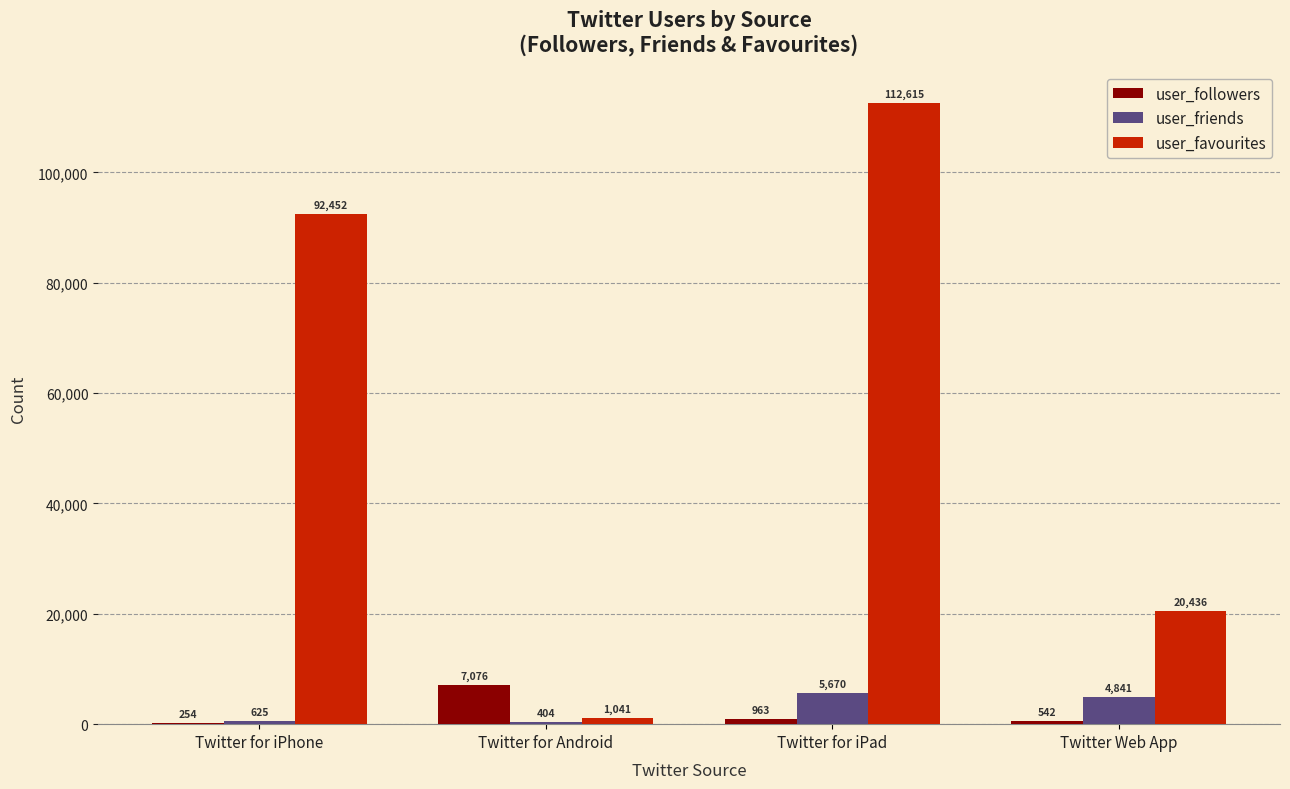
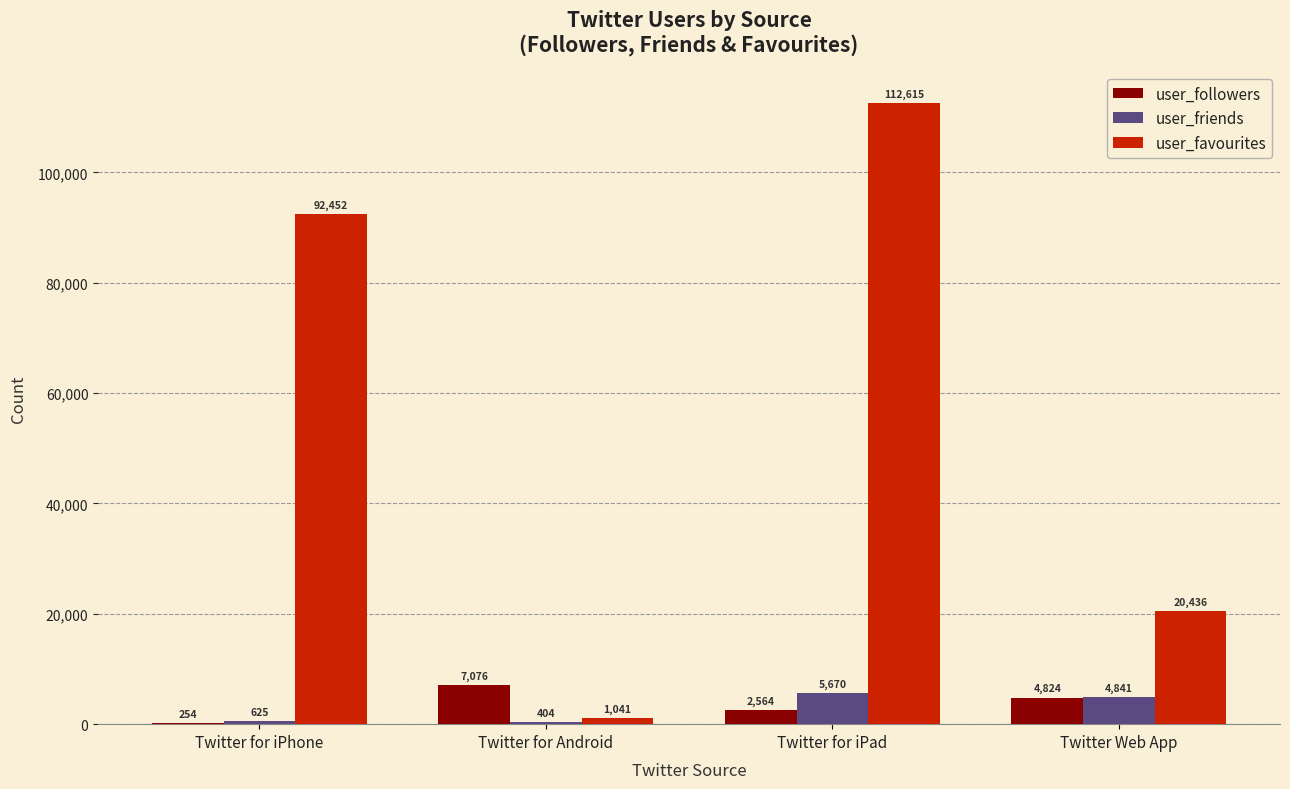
  {
    "user_followers": {
      "Twitter for iPhone": "254",
      "Twitter for Android": "7,076",
-     "Twitter for iPad": "963",
-     "Twitter Web App": "542"
+     "Twitter for iPad": "2,564",
+     "Twitter Web App": "4,824"
    },
    "user_friends": {
      "Twitter for iPhone": "625",
      "Twitter for Android": "404",
      "Twitter for iPad": "5,670",
      "Twitter Web App": "4,841"
    },
    "user_favourites": {
      "Twitter for iPhone": "92,452",
      "Twitter for Android": "1,041",
      "Twitter for iPad": "112,615",
      "Twitter Web App": "20,436"
    }
  }
